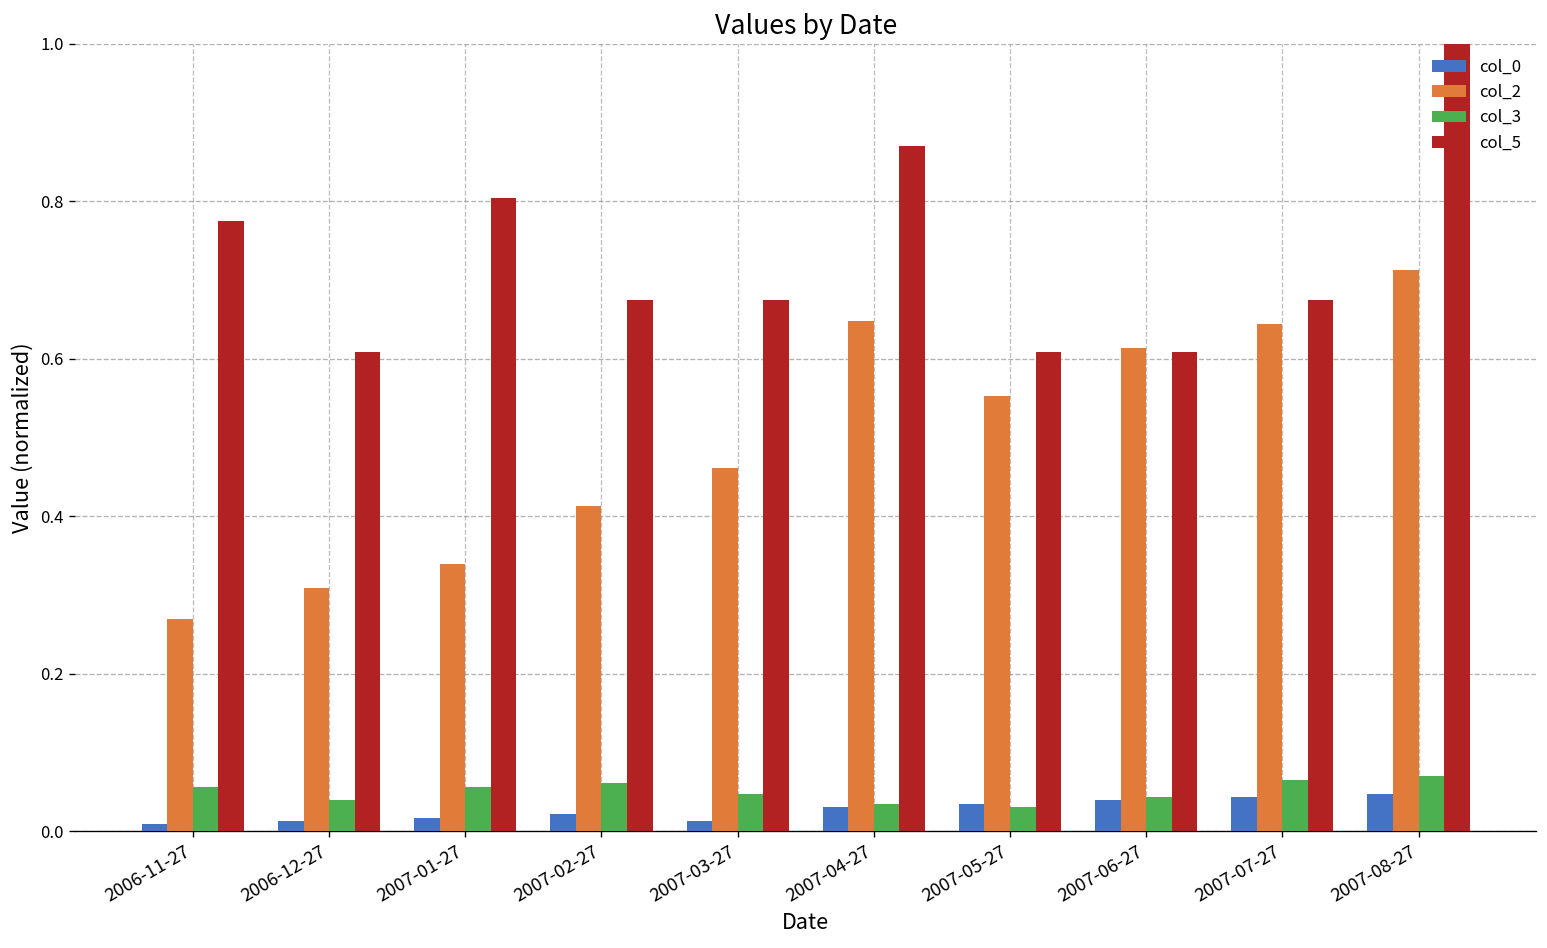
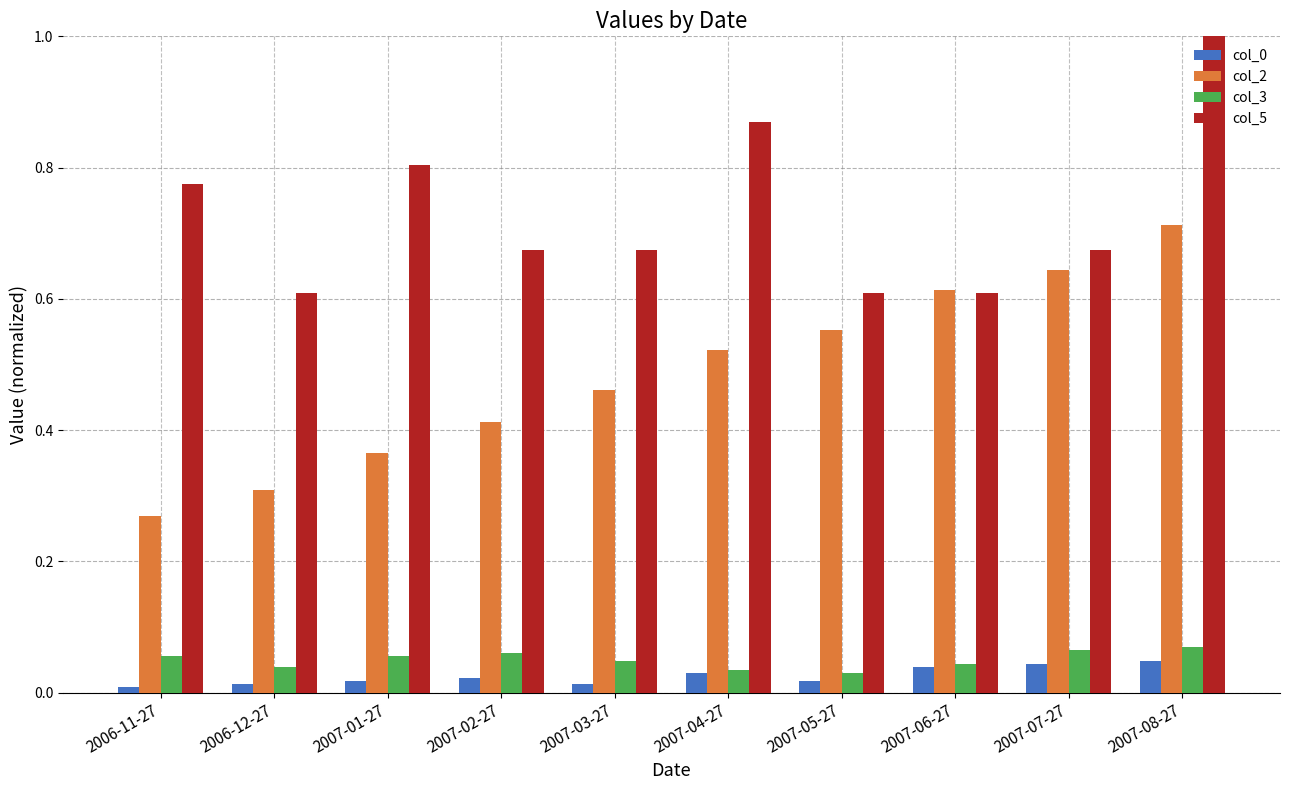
  {
    "col_0": {
      "2006-11-27": 0.01,
      "2006-12-27": 0.01,
      "2007-01-27": 0.02,
      "2007-02-27": 0.02,
      "2007-03-27": 0.01,
      "2007-04-27": 0.03,
-     "2007-05-27": 0.03,
+     "2007-05-27": 0.02,
      "2007-06-27": 0.04,
      "2007-07-27": 0.04,
      "2007-08-27": 0.05
    },
    "col_2": {
      "2006-11-27": 0.27,
      "2006-12-27": 0.31,
-     "2007-01-27": 0.34,
+     "2007-01-27": 0.37,
      "2007-02-27": 0.41,
      "2007-03-27": 0.46,
-     "2007-04-27": 0.65,
+     "2007-04-27": 0.52,
      "2007-05-27": 0.55,
      "2007-06-27": 0.61,
      "2007-07-27": 0.64,
      "2007-08-27": 0.71
    },
    "col_3": {
      "2006-11-27": 0.06,
      "2006-12-27": 0.04,
      "2007-01-27": 0.06,
      "2007-02-27": 0.06,
      "2007-03-27": 0.05,
      "2007-04-27": 0.03,
      "2007-05-27": 0.03,
      "2007-06-27": 0.04,
      "2007-07-27": 0.07,
      "2007-08-27": 0.07
    },
    "col_5": {
      "2006-11-27": 0.78,
      "2006-12-27": 0.61,
      "2007-01-27": 0.80,
      "2007-02-27": 0.67,
      "2007-03-27": 0.67,
      "2007-04-27": 0.87,
      "2007-05-27": 0.61,
      "2007-06-27": 0.61,
      "2007-07-27": 0.67,
      "2007-08-27": 1.00
    }
  }
